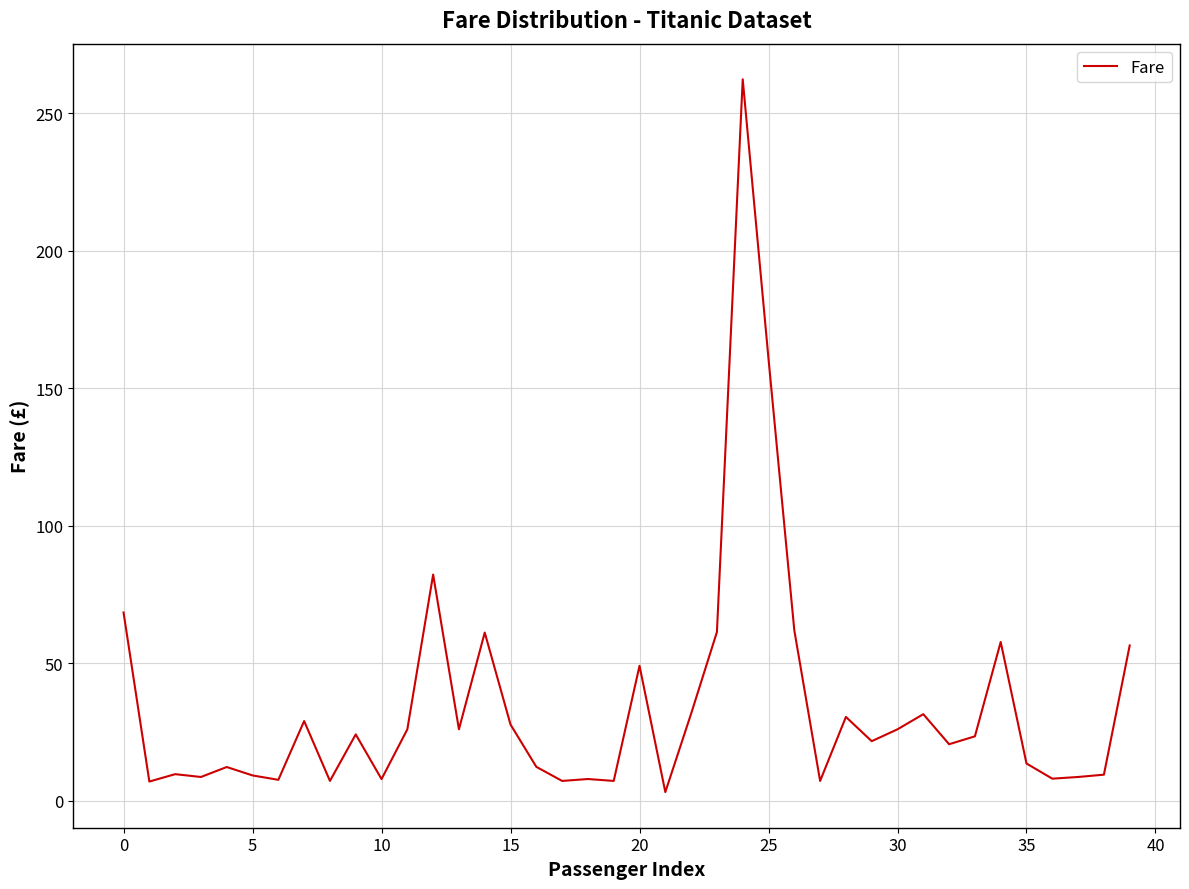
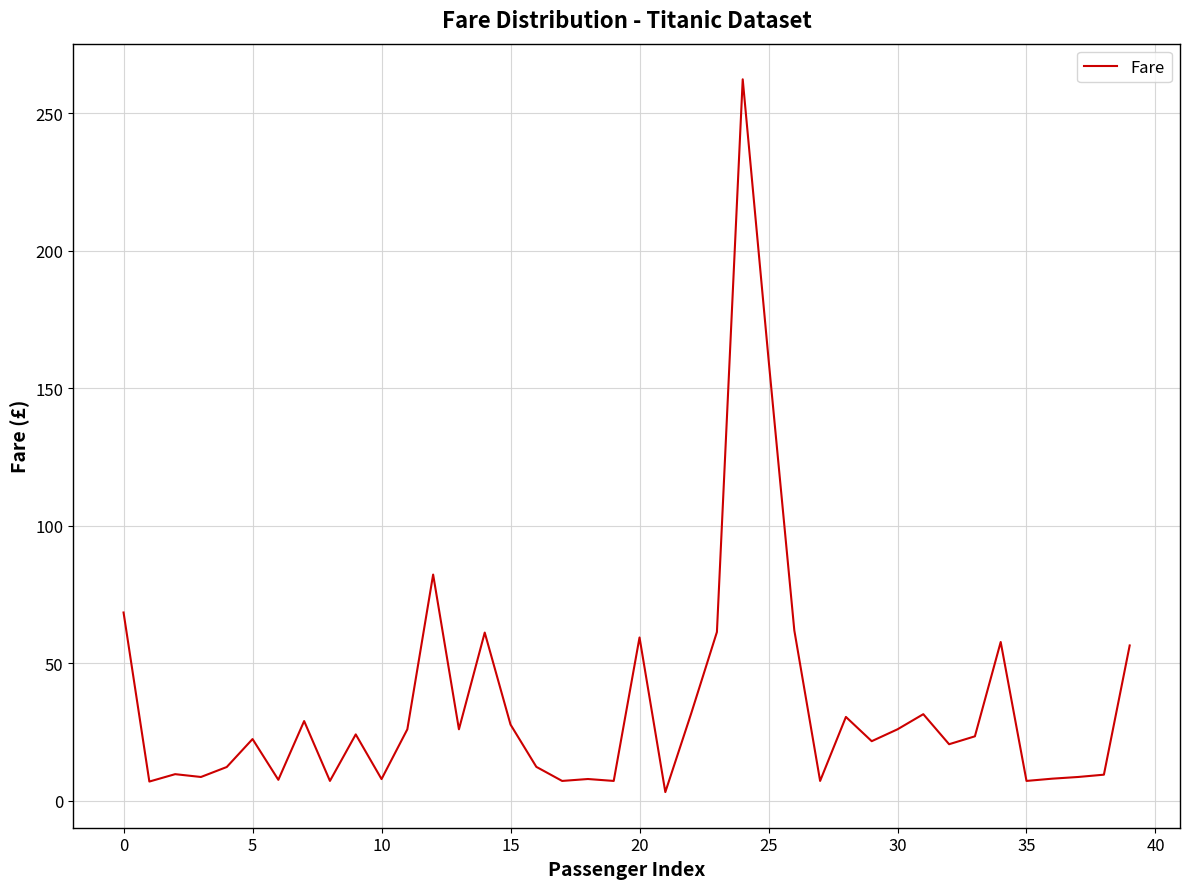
  {
    "0": 68,
-   "5": 9,
+   "5": 22,
    "10": 8,
    "15": 28,
-   "20": 49,
+   "20": 59,
    "25": 161,
    "30": 26,
-   "35": 14
+   "35": 7
  }
